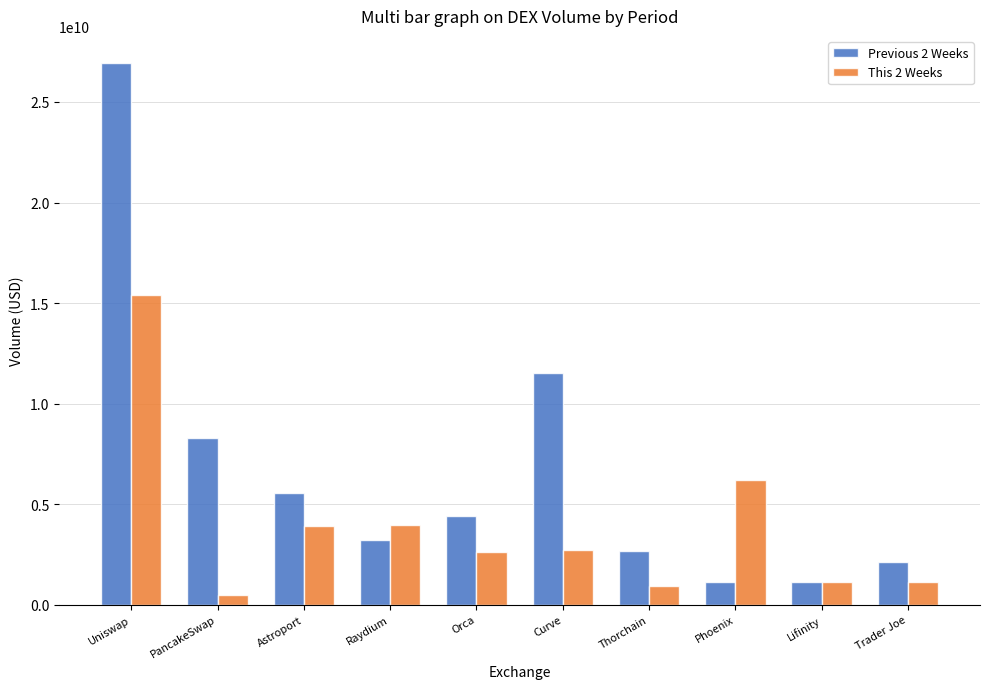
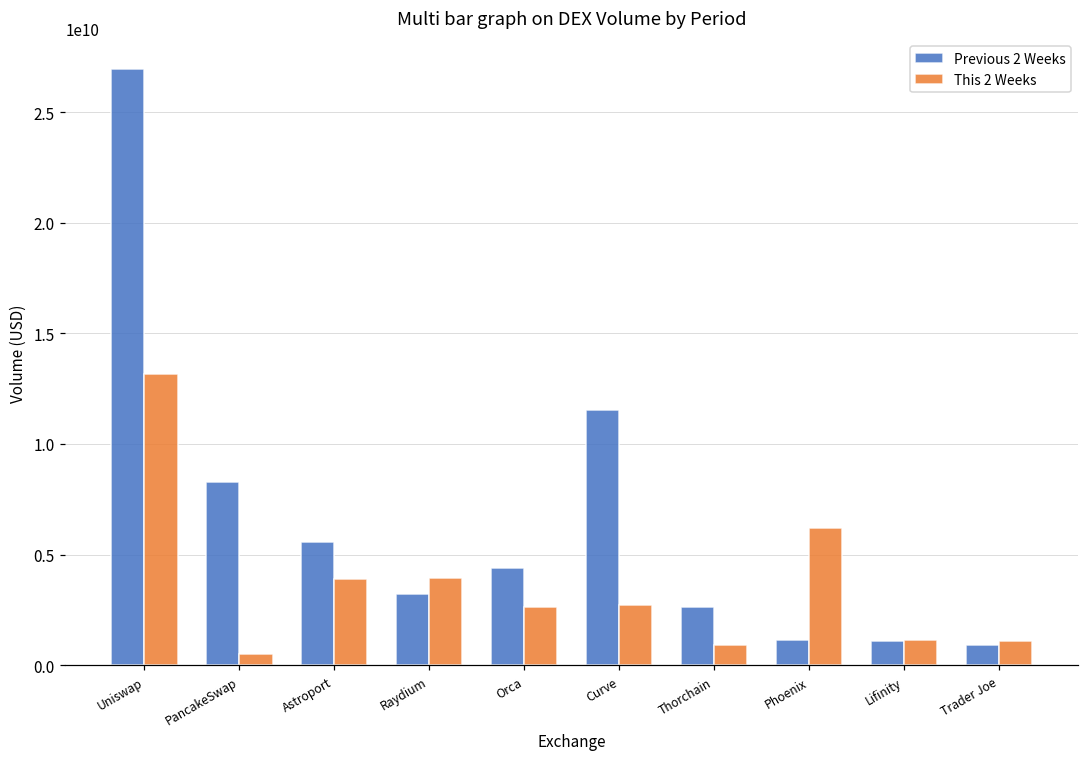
  {
    "Previous 2 Weeks": {
      "Uniswap": 26900000000,
      "PancakeSwap": 8300000000,
      "Astroport": 5600000000,
      "Raydium": 3200000000,
      "Orca": 4400000000,
      "Curve": 11500000000,
      "Thorchain": 2600000000,
      "Phoenix": 1100000000,
      "Lifinity": 1100000000,
-     "Trader Joe": 2100000000
+     "Trader Joe": 900000000
    },
    "This 2 Weeks": {
-     "Uniswap": 15400000000,
+     "Uniswap": 13200000000,
      "PancakeSwap": 500000000,
      "Astroport": 3900000000,
      "Raydium": 3900000000,
      "Orca": 2600000000,
      "Curve": 2700000000,
      "Thorchain": 900000000,
      "Phoenix": 6200000000,
      "Lifinity": 1100000000,
      "Trader Joe": 1100000000
    }
  }
